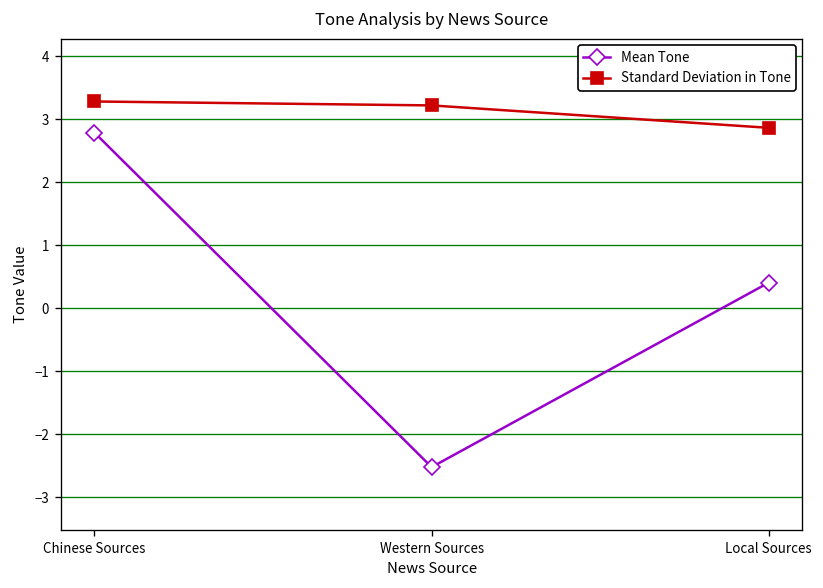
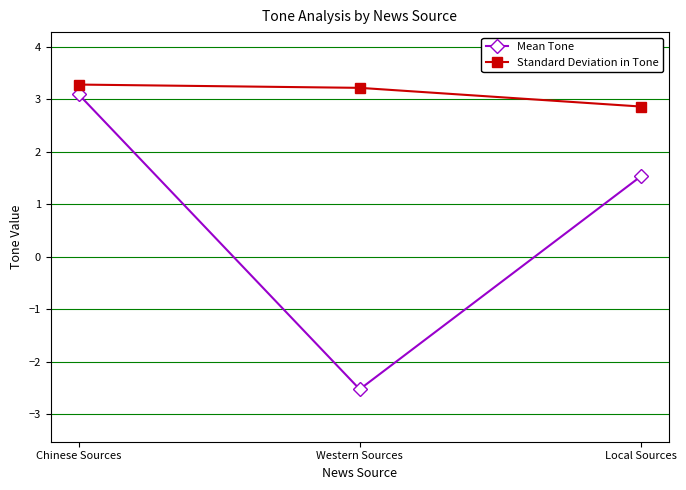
  {
    "Mean Tone": {
-     "Chinese Sources": 2.8,
+     "Chinese Sources": 3.1,
      "Western Sources": -2.5,
-     "Local Sources": 0.4
+     "Local Sources": 1.5
    },
    "Standard Deviation in Tone": {
      "Chinese Sources": 3.3,
      "Western Sources": 3.2,
      "Local Sources": 2.9
    }
  }
